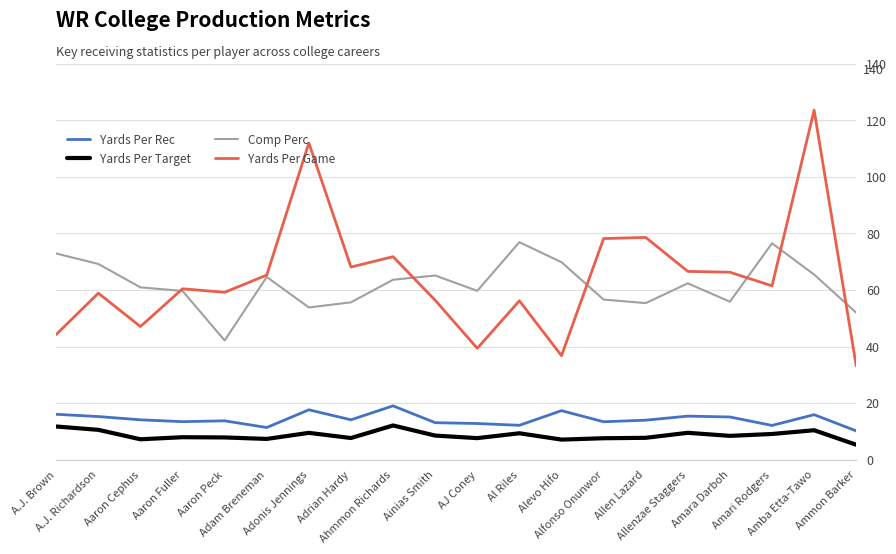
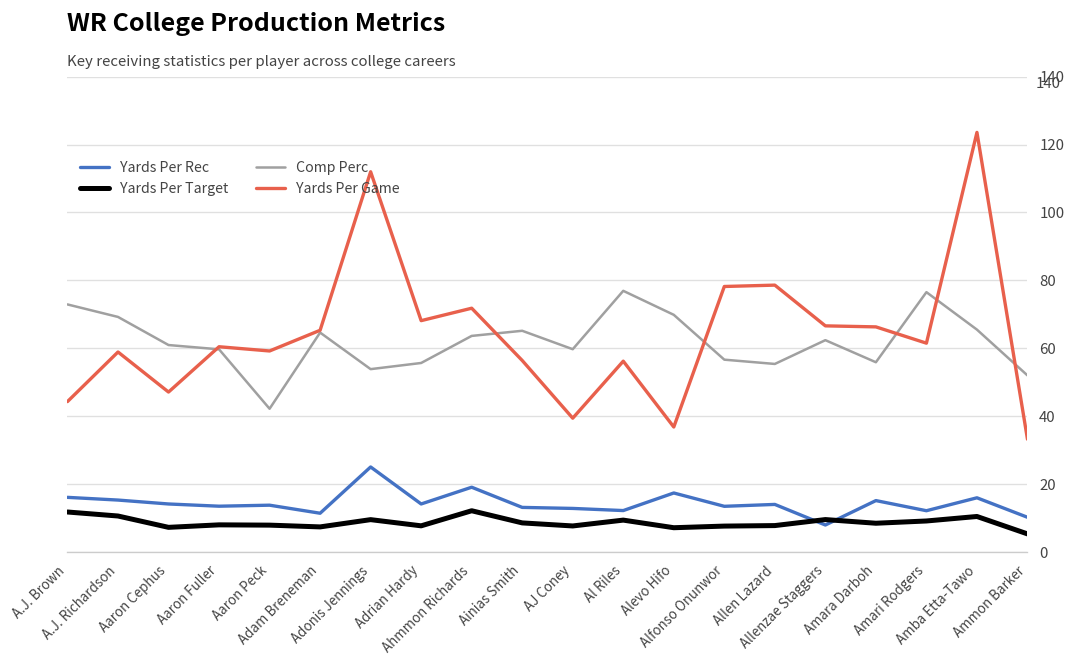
  {
    "Yards Per Rec": {
      "A.J. Brown": 16,
      "A.J. Richardson": 15,
      "Aaron Cephus": 14,
      "Aaron Fuller": 13,
      "Aaron Peck": 14,
      "Adam Breneman": 11,
-     "Adonis Jennings": 18,
+     "Adonis Jennings": 25,
      "Adrian Hardy": 14,
      "Ahmmon Richards": 19,
      "Ainias Smith": 13,
      "AJ Coney": 13,
      "Al Riles": 12,
      "Alevo Hifo": 17,
      "Alfonso Onunwor": 13,
      "Allen Lazard": 14,
-     "Allenzae Staggers": 15,
+     "Allenzae Staggers": 8,
      "Amara Darboh": 15,
      "Amari Rodgers": 12,
      "Amba Etta-Tawo": 16,
      "Ammon Barker": 10
    },
    "Yards Per Target": {
      "A.J. Brown": 12,
      "A.J. Richardson": 11,
      "Aaron Cephus": 7,
      "Aaron Fuller": 8,
      "Aaron Peck": 8,
      "Adam Breneman": 7,
      "Adonis Jennings": 10,
      "Adrian Hardy": 8,
      "Ahmmon Richards": 12,
      "Ainias Smith": 9,
      "AJ Coney": 8,
      "Al Riles": 9,
      "Alevo Hifo": 7,
      "Alfonso Onunwor": 8,
      "Allen Lazard": 8,
      "Allenzae Staggers": 10,
      "Amara Darboh": 8,
      "Amari Rodgers": 9,
      "Amba Etta-Tawo": 10,
      "Ammon Barker": 5
    },
    "Comp Perc": {
      "A.J. Brown": 73,
      "A.J. Richardson": 69,
      "Aaron Cephus": 61,
      "Aaron Peck": 42,
      "Adonis Jennings": 54,
      "Adrian Hardy": 56,
      "Ahmmon Richards": 64,
      "Ainias Smith": 65,
      "AJ Coney": 60,
      "Al Riles": 77,
      "Alevo Hifo": 70,
      "Alfonso Onunwor": 57,
      "Allen Lazard": 55,
      "Allenzae Staggers": 62,
      "Amara Darboh": 56,
      "Amari Rodgers": 77,
      "Amba Etta-Tawo": 65,
      "Ammon Barker": 52
    },
    "Yards Per Game": {
      "A.J. Brown": 44,
      "A.J. Richardson": 59,
      "Aaron Cephus": 47,
      "Aaron Peck": 59,
      "Adonis Jennings": 112,
      "Adrian Hardy": 68,
      "Ahmmon Richards": 72,
      "Ainias Smith": 56,
      "AJ Coney": 39,
      "Al Riles": 56,
      "Alevo Hifo": 37,
      "Alfonso Onunwor": 78,
      "Allen Lazard": 79,
      "Allenzae Staggers": 67,
      "Amara Darboh": 66,
      "Amari Rodgers": 62,
      "Amba Etta-Tawo": 124,
      "Ammon Barker": 33
    }
  }
